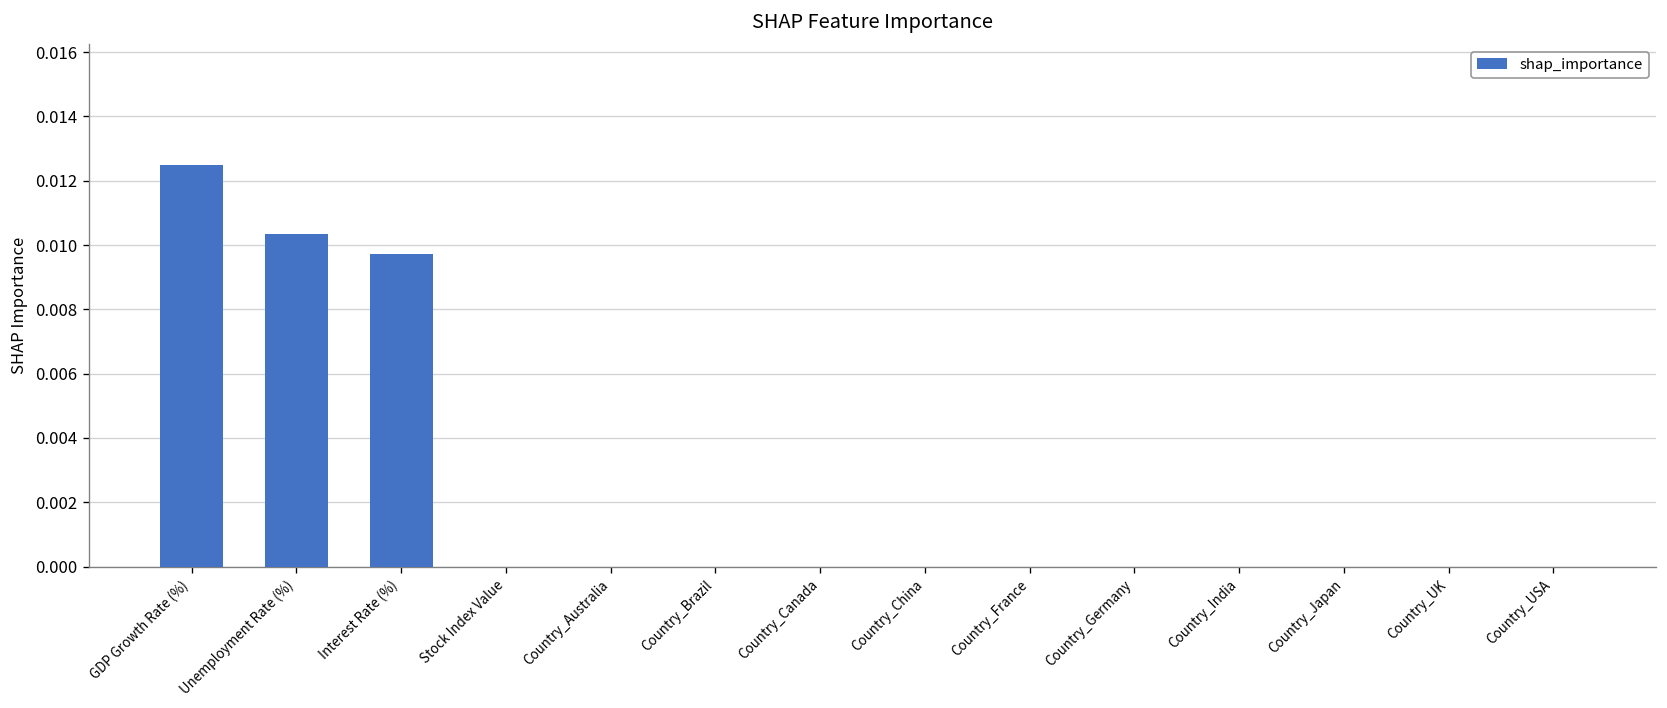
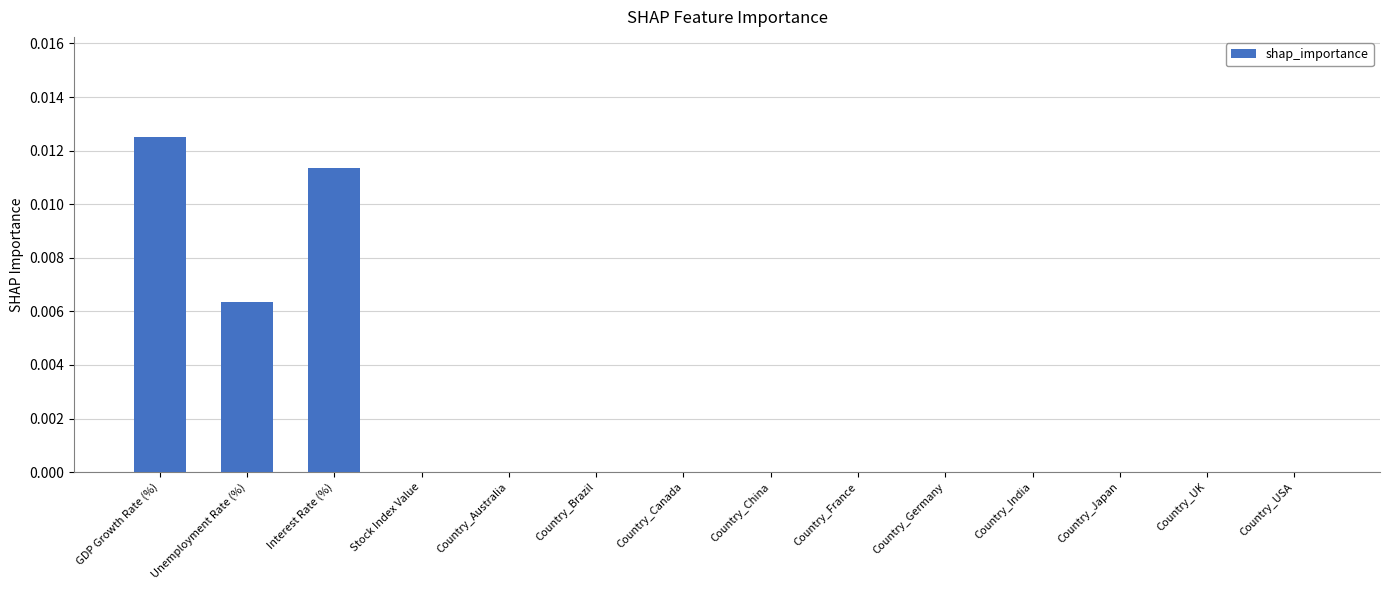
  {
    "GDP Growth Rate (%)": 0.0125,
-   "Unemployment Rate (%)": 0.0103,
-   "Interest Rate (%)": 0.0097,
+   "Unemployment Rate (%)": 0.0063,
+   "Interest Rate (%)": 0.0114,
    "Stock Index Value": 0.0000,
    "Country_Australia": 0.0000,
    "Country_Brazil": 0.0000,
    "Country_Canada": 0.0000,
    "Country_China": 0.0000,
    "Country_France": 0.0000,
    "Country_Germany": 0.0000,
    "Country_India": 0.0000,
    "Country_Japan": 0.0000,
    "Country_UK": 0.0000,
    "Country_USA": 0.0000
  }
